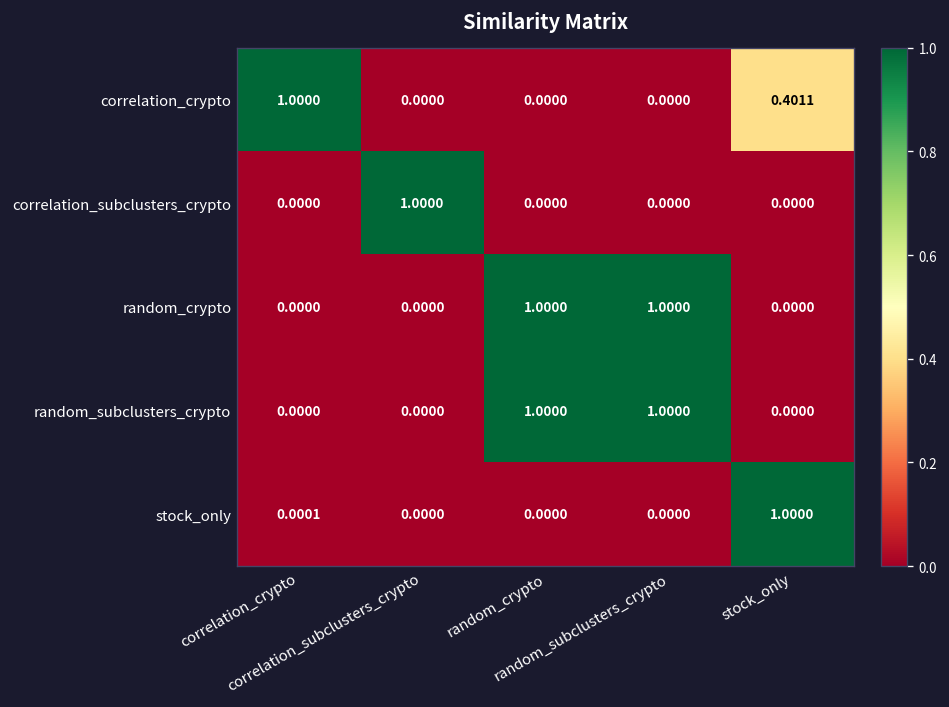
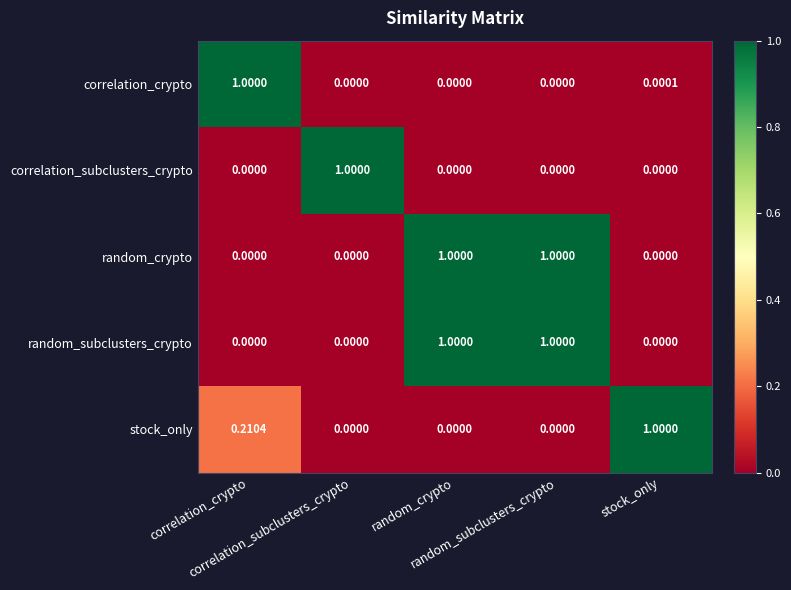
  {
    "correlation_crypto": {
      "correlation_crypto": 1.0000,
      "correlation_subclusters_crypto": 0.0000,
      "random_crypto": 0.0000,
      "random_subclusters_crypto": 0.0000,
-     "stock_only": 0.4011
+     "stock_only": 0.0001
    },
    "correlation_subclusters_crypto": {
      "correlation_crypto": 0.0000,
      "correlation_subclusters_crypto": 1.0000,
      "random_crypto": 0.0000,
      "random_subclusters_crypto": 0.0000,
      "stock_only": 0.0000
    },
    "random_crypto": {
      "correlation_crypto": 0.0000,
      "correlation_subclusters_crypto": 0.0000,
      "random_crypto": 1.0000,
      "random_subclusters_crypto": 1.0000,
      "stock_only": 0.0000
    },
    "random_subclusters_crypto": {
      "correlation_crypto": 0.0000,
      "correlation_subclusters_crypto": 0.0000,
      "random_crypto": 1.0000,
      "random_subclusters_crypto": 1.0000,
      "stock_only": 0.0000
    },
    "stock_only": {
-     "correlation_crypto": 0.0001,
+     "correlation_crypto": 0.2104,
      "correlation_subclusters_crypto": 0.0000,
      "random_crypto": 0.0000,
      "random_subclusters_crypto": 0.0000,
      "stock_only": 1.0000
    }
  }
